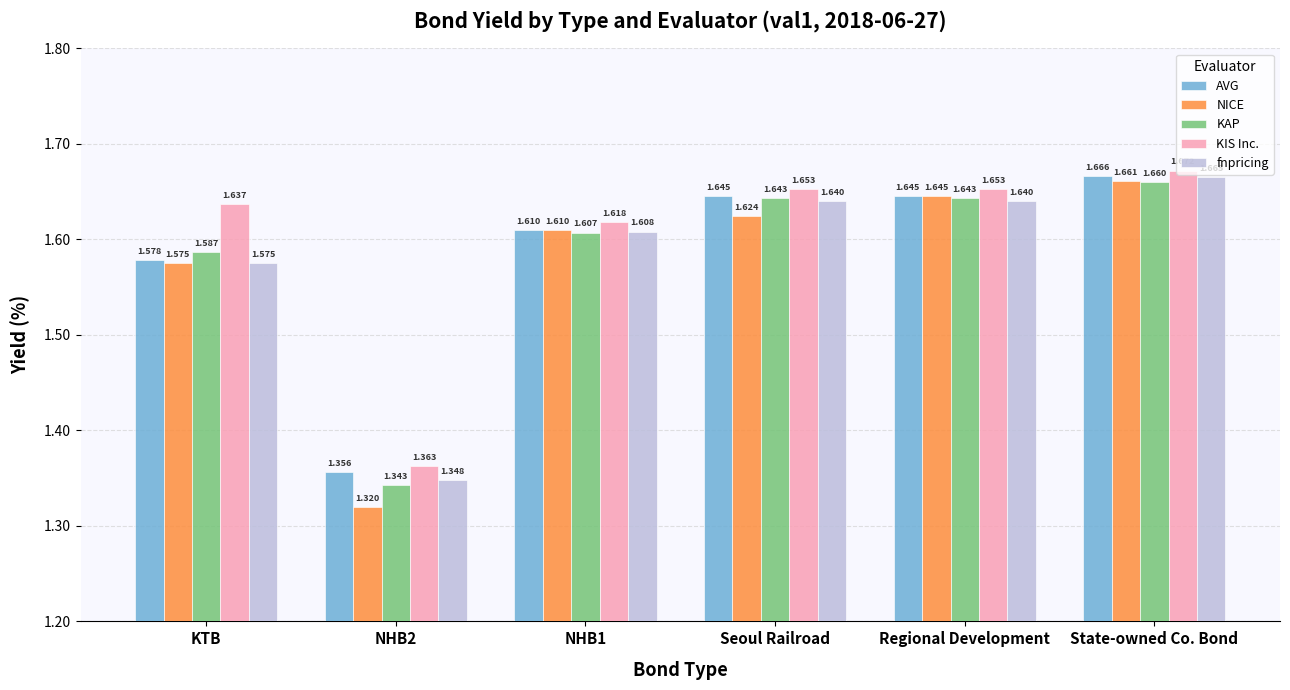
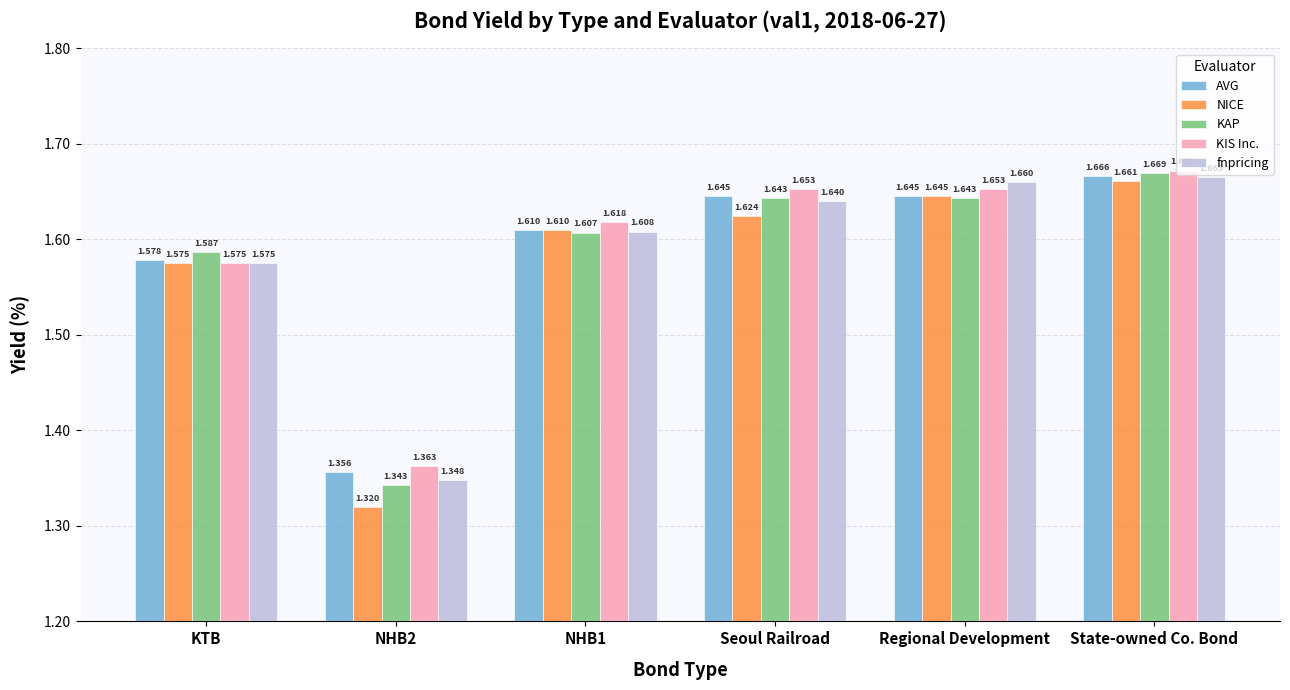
  {
    "AVG": {
      "KTB": 1.578,
      "NHB2": 1.356,
      "NHB1": 1.610,
      "Seoul Railroad": 1.645,
      "Regional Development": 1.645,
      "State-owned Co. Bond": 1.666
    },
    "NICE": {
      "KTB": 1.575,
      "NHB2": 1.320,
      "NHB1": 1.610,
      "Seoul Railroad": 1.624,
      "Regional Development": 1.645,
      "State-owned Co. Bond": 1.661
    },
    "KAP": {
      "KTB": 1.587,
      "NHB2": 1.343,
      "NHB1": 1.607,
      "Seoul Railroad": 1.643,
      "Regional Development": 1.643,
-     "State-owned Co. Bond": 1.660
+     "State-owned Co. Bond": 1.669
    },
    "KIS Inc.": {
-     "KTB": 1.637,
+     "KTB": 1.575,
      "NHB2": 1.363,
      "NHB1": 1.618,
      "Seoul Railroad": 1.653,
      "Regional Development": 1.653
    },
    "fnpricing": {
      "KTB": 1.575,
      "NHB2": 1.348,
      "NHB1": 1.608,
      "Seoul Railroad": 1.640,
-     "Regional Development": 1.640
+     "Regional Development": 1.660
    }
  }
